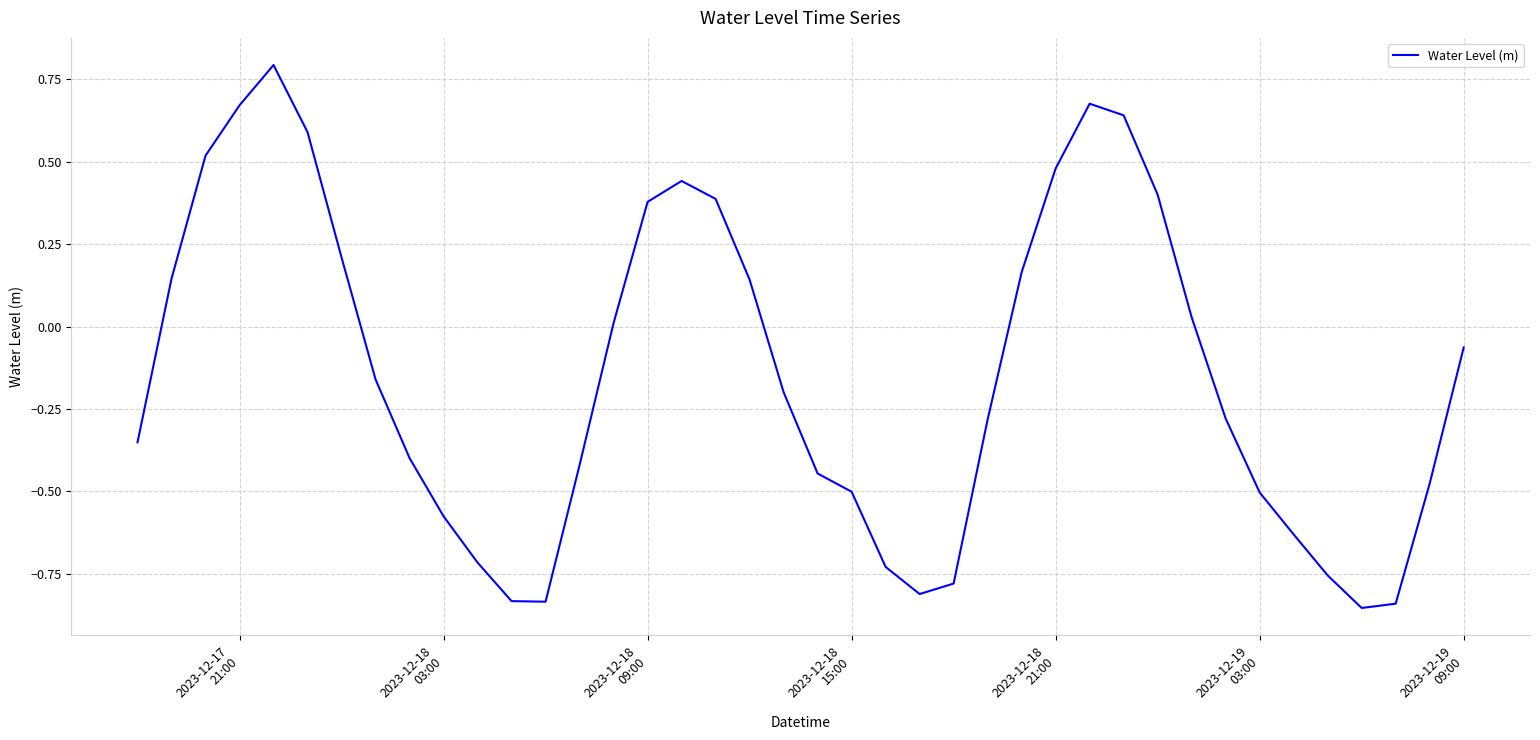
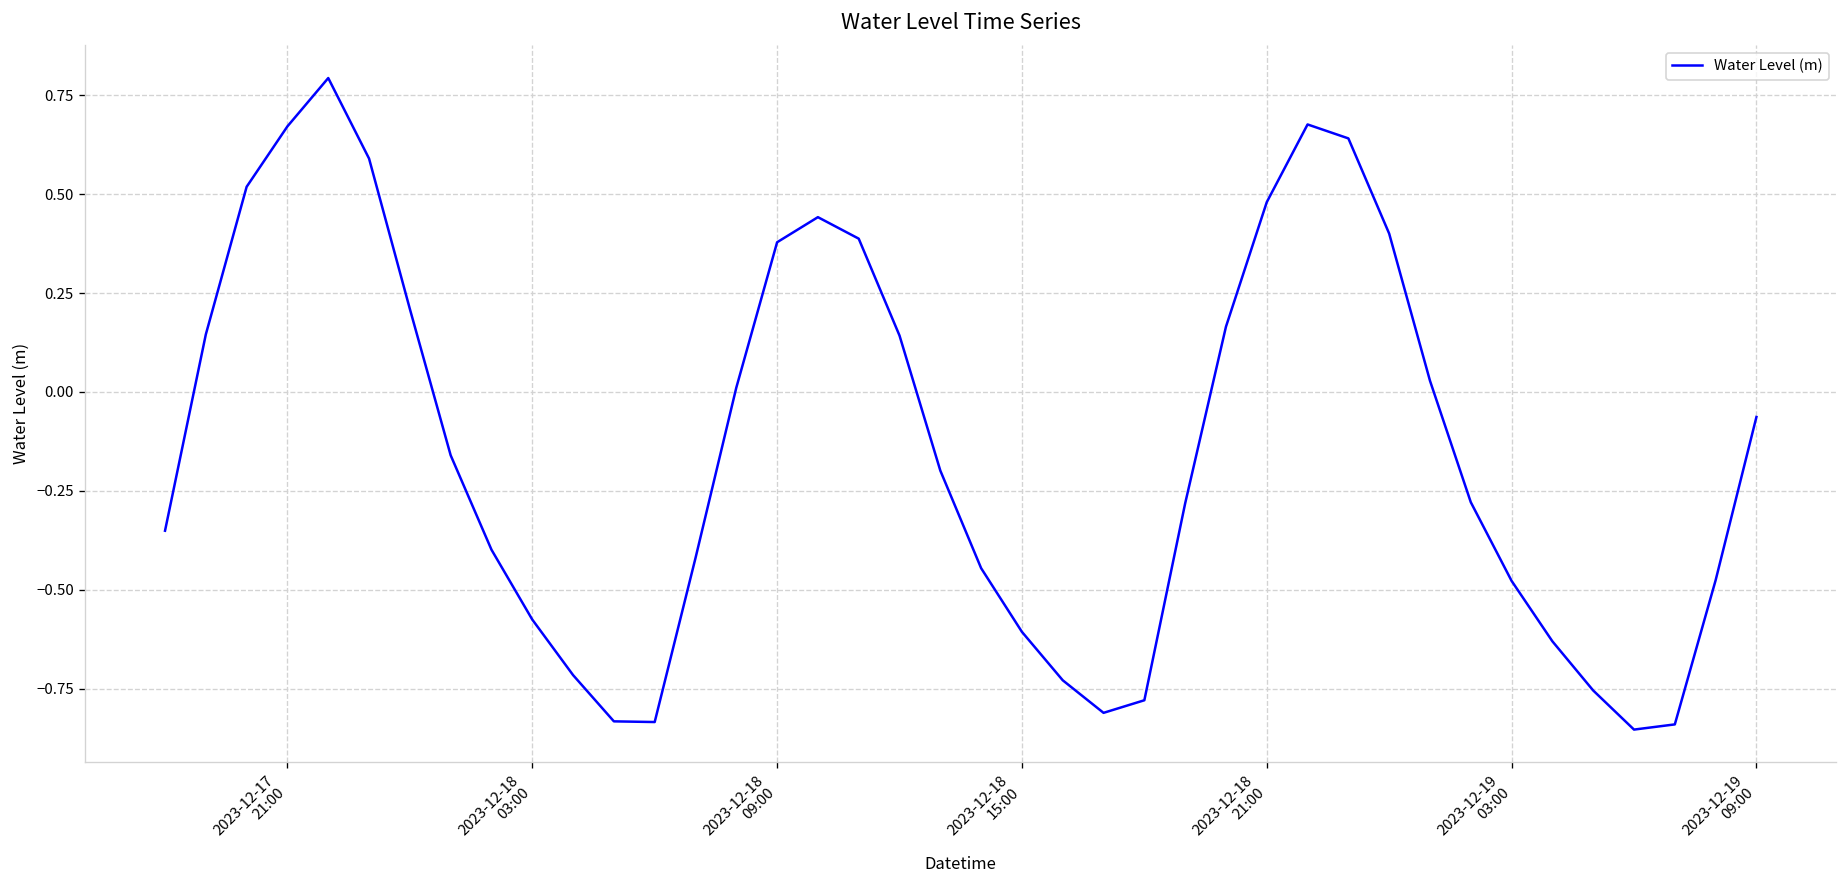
  {
    "2023-12-17 21:00": 0.67,
    "2023-12-18 03:00": -0.58,
    "2023-12-18 09:00": 0.38,
-   "2023-12-18 15:00": -0.50,
+   "2023-12-18 15:00": -0.61,
    "2023-12-18 21:00": 0.48,
-   "2023-12-19 03:00": -0.50,
+   "2023-12-19 03:00": -0.48,
    "2023-12-19 09:00": -0.06
  }
